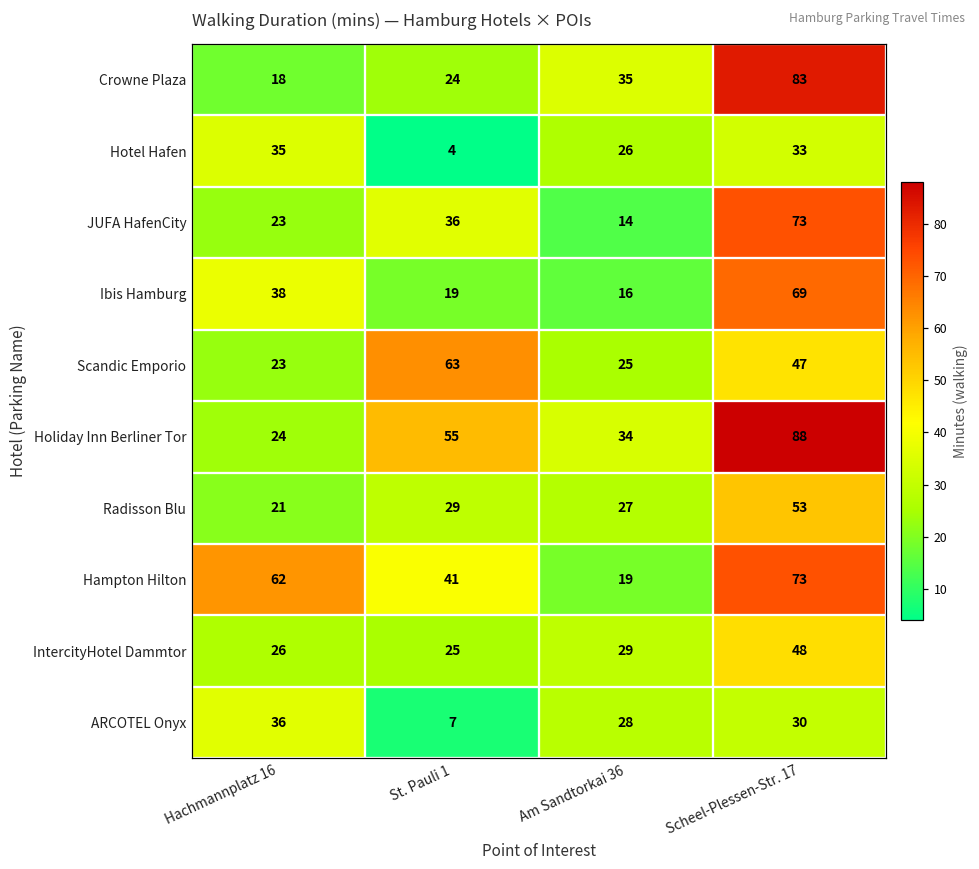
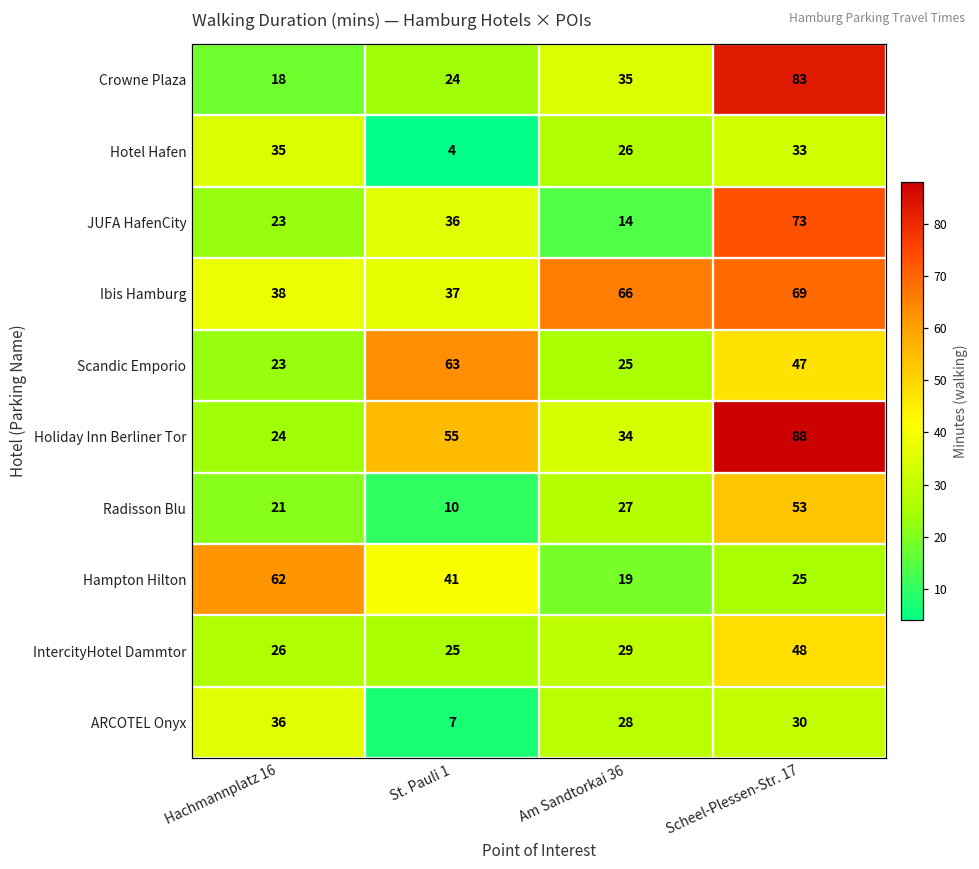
  {
    "Crowne Plaza": {
      "Hachmannplatz 16": 18,
      "St. Pauli 1": 24,
      "Am Sandtorkai 36": 35,
      "Scheel-Plessen-Str. 17": 83
    },
    "Hotel Hafen": {
      "Hachmannplatz 16": 35,
      "St. Pauli 1": 4,
      "Am Sandtorkai 36": 26,
      "Scheel-Plessen-Str. 17": 33
    },
    "JUFA HafenCity": {
      "Hachmannplatz 16": 23,
      "St. Pauli 1": 36,
      "Am Sandtorkai 36": 14,
      "Scheel-Plessen-Str. 17": 73
    },
    "Ibis Hamburg": {
      "Hachmannplatz 16": 38,
-     "St. Pauli 1": 19,
-     "Am Sandtorkai 36": 16,
+     "St. Pauli 1": 37,
+     "Am Sandtorkai 36": 66,
      "Scheel-Plessen-Str. 17": 69
    },
    "Scandic Emporio": {
      "Hachmannplatz 16": 23,
      "St. Pauli 1": 63,
      "Am Sandtorkai 36": 25,
      "Scheel-Plessen-Str. 17": 47
    },
    "Holiday Inn Berliner Tor": {
      "Hachmannplatz 16": 24,
      "St. Pauli 1": 55,
      "Am Sandtorkai 36": 34,
      "Scheel-Plessen-Str. 17": 88
    },
    "Radisson Blu": {
      "Hachmannplatz 16": 21,
-     "St. Pauli 1": 29,
+     "St. Pauli 1": 10,
      "Am Sandtorkai 36": 27,
      "Scheel-Plessen-Str. 17": 53
    },
    "Hampton Hilton": {
      "Hachmannplatz 16": 62,
      "St. Pauli 1": 41,
      "Am Sandtorkai 36": 19,
-     "Scheel-Plessen-Str. 17": 73
+     "Scheel-Plessen-Str. 17": 25
    },
    "IntercityHotel Dammtor": {
      "Hachmannplatz 16": 26,
      "St. Pauli 1": 25,
      "Am Sandtorkai 36": 29,
      "Scheel-Plessen-Str. 17": 48
    },
    "ARCOTEL Onyx": {
      "Hachmannplatz 16": 36,
      "St. Pauli 1": 7,
      "Am Sandtorkai 36": 28,
      "Scheel-Plessen-Str. 17": 30
    }
  }
